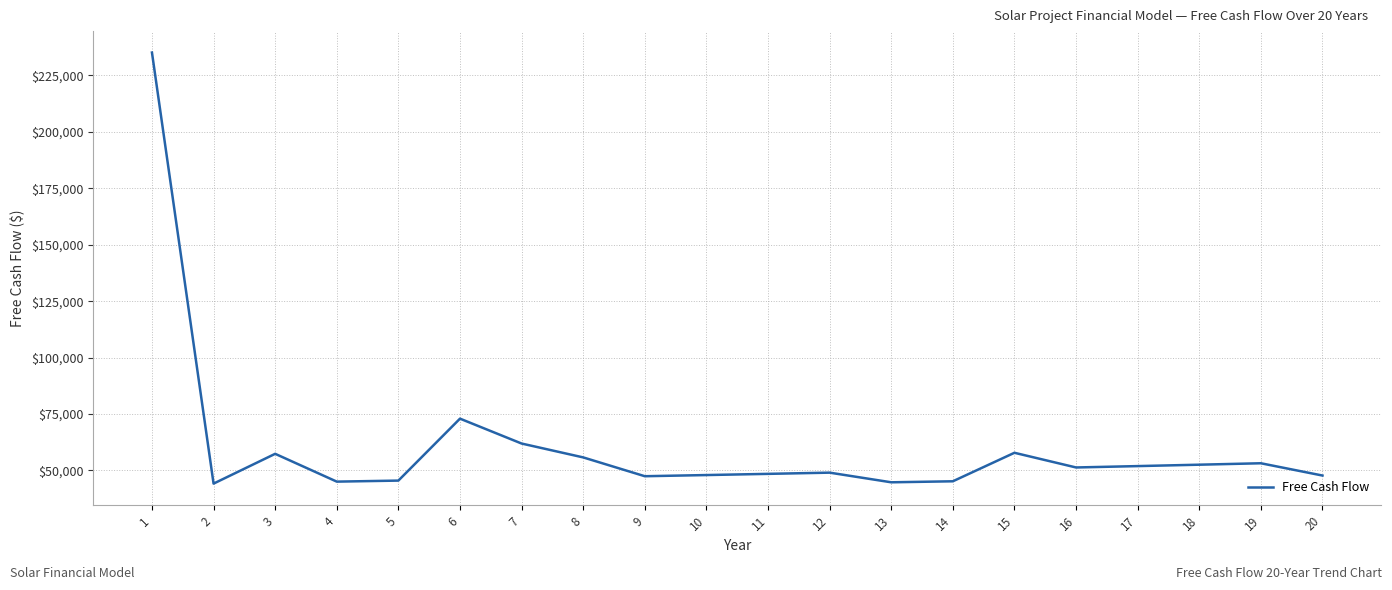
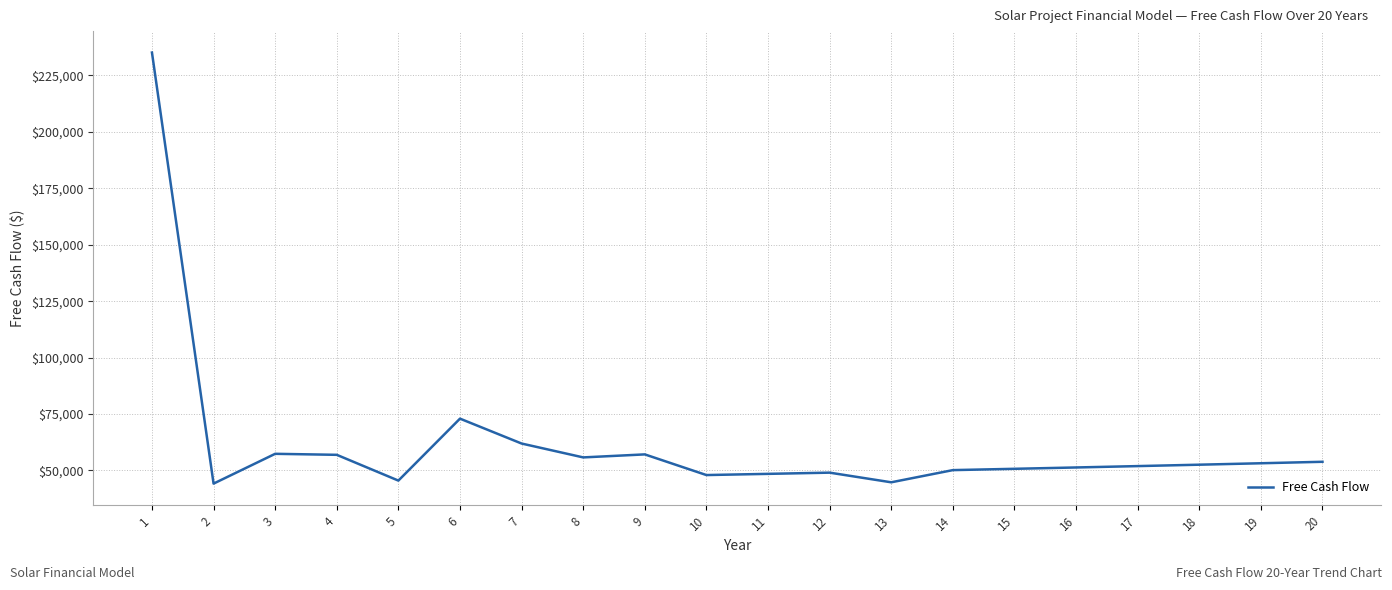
  {
    "1": "$235,000",
    "2": "$44,000",
    "3": "$57,000",
-   "4": "$45,000",
+   "4": "$57,000",
    "5": "$46,000",
    "6": "$73,000",
    "7": "$62,000",
    "8": "$56,000",
-   "9": "$47,000",
+   "9": "$57,000",
    "10": "$48,000",
    "11": "$49,000",
    "12": "$49,000",
    "13": "$45,000",
-   "14": "$45,000",
-   "15": "$58,000",
+   "14": "$50,000",
+   "15": "$51,000",
    "16": "$51,000",
    "17": "$52,000",
    "18": "$53,000",
    "19": "$53,000",
-   "20": "$48,000"
+   "20": "$54,000"
  }
